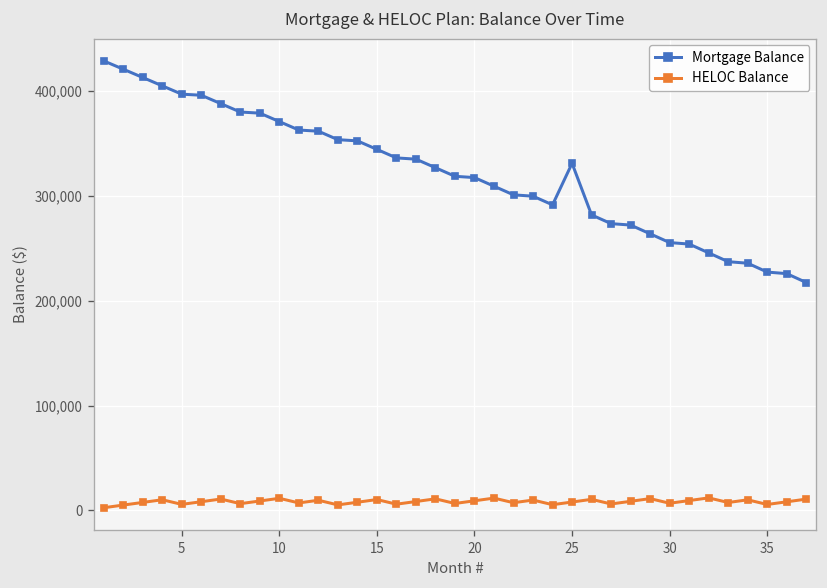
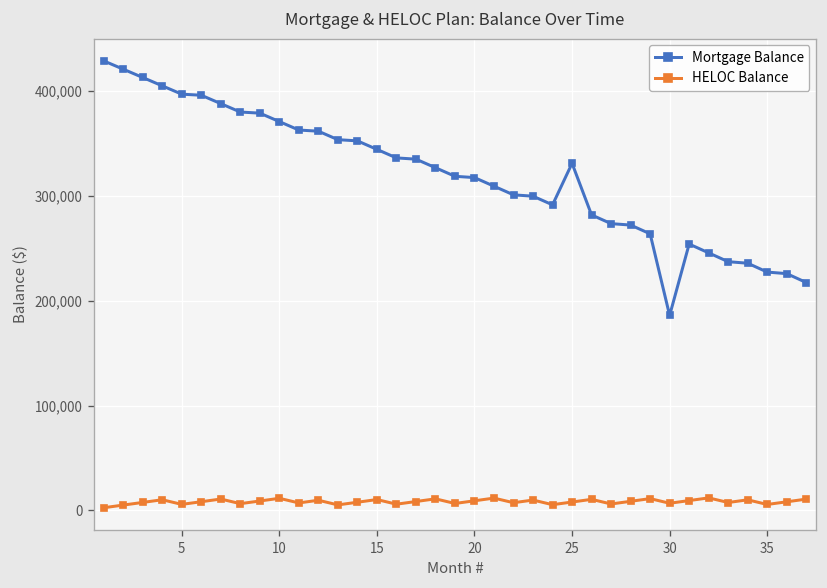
  {
    "Mortgage Balance": {
      "5": "400,000",
      "10": "370,000",
      "15": "340,000",
      "20": "320,000",
      "25": "330,000",
-     "30": "260,000",
+     "30": "190,000",
      "35": "230,000"
    },
    "HELOC Balance": {
      "5": "10,000",
      "10": "10,000",
      "15": "10,000",
      "20": "10,000",
      "25": "10,000",
      "30": "10,000",
      "35": "10,000"
    }
  }
